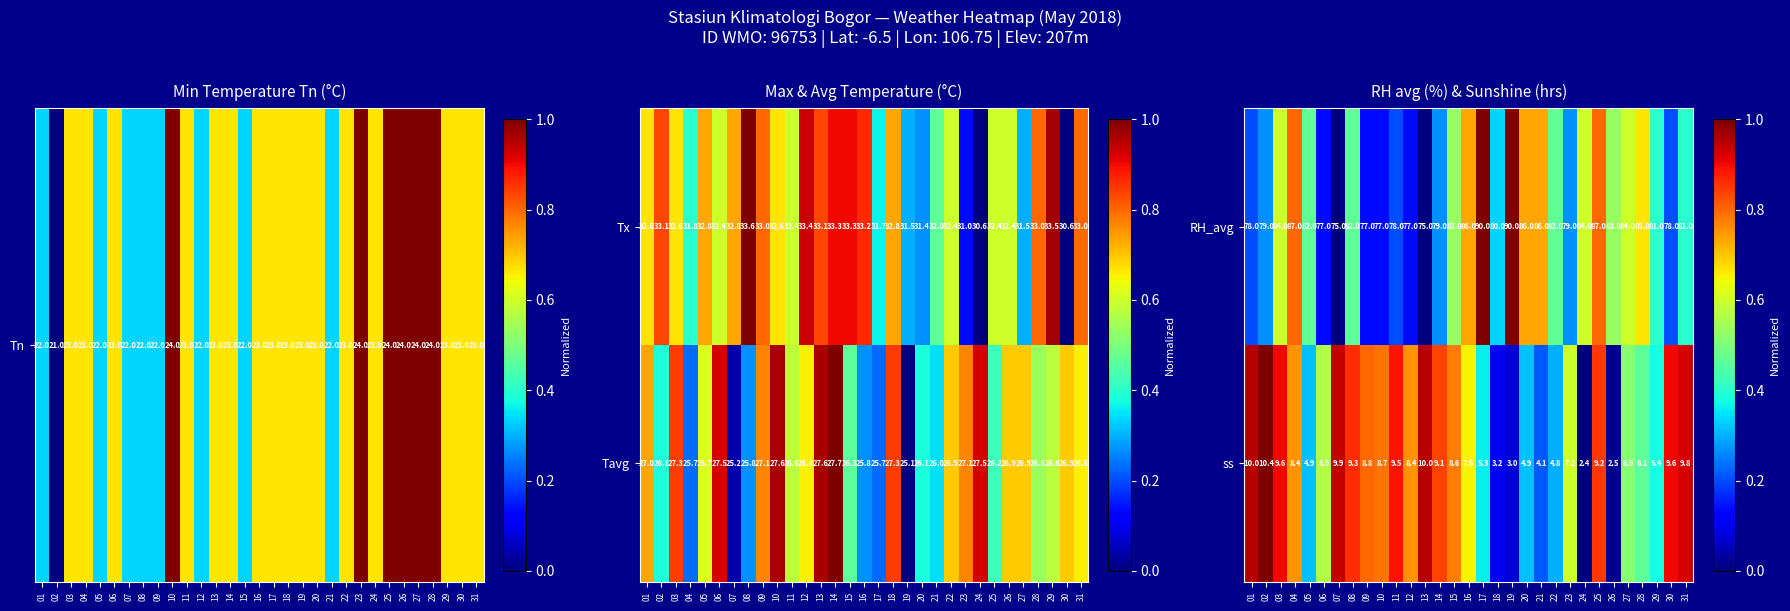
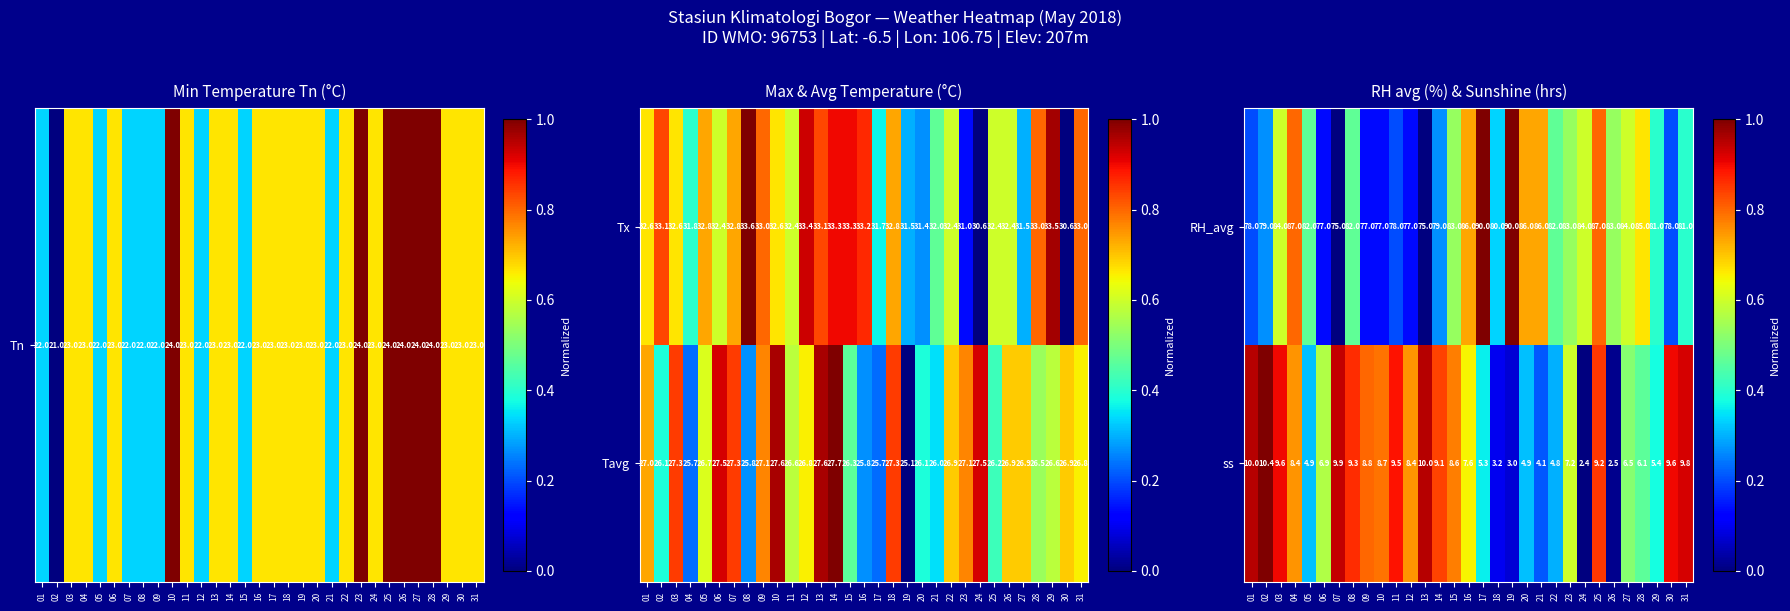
  {
    "Max & Avg Temperature (°C)": {
      "Tx": {
        "01": 32.6,
        "02": 33.1,
        "03": 32.6,
        "04": 31.8,
        "05": 32.8,
        "06": 32.4,
        "07": 32.8,
        "08": 33.6,
        "09": 33.0,
        "10": 32.6,
        "11": 32.4,
        "12": 33.4,
        "13": 33.1,
        "14": 33.3,
        "15": 33.3,
        "16": 33.2,
        "17": 31.7,
        "18": 32.8,
        "19": 31.5,
        "20": 31.4,
        "21": 32.0,
        "22": 32.4,
        "23": 31.0,
        "24": 30.6,
        "25": 32.4,
        "26": 32.4,
        "27": 31.5,
        "28": 33.0,
        "29": 33.5,
        "30": 30.6,
        "31": 33.0
      },
      "Tavg": {
        "01": 27.0,
        "02": 26.1,
        "03": 27.3,
        "04": 25.7,
        "05": 26.7,
        "06": 27.5,
-       "07": 25.2,
+       "07": 27.3,
        "08": 25.8,
        "09": 27.1,
        "10": 27.6,
        "11": 26.6,
        "12": 26.8,
        "13": 27.6,
        "14": 27.7,
        "15": 26.3,
        "16": 25.8,
        "17": 25.7,
        "18": 27.3,
        "19": 25.1,
        "20": 26.1,
        "21": 26.0,
        "22": 26.9,
        "23": 27.1,
        "24": 27.5,
        "25": 26.2,
        "26": 26.9,
        "27": 26.9,
        "28": 26.5,
        "29": 26.6,
        "30": 26.9,
        "31": 26.8
      }
    },
    "RH avg (%) & Sunshine (hrs)": {
      "RH_avg": {
        "01": 78.0,
        "02": 79.0,
        "03": 84.0,
        "04": 87.0,
        "05": 82.0,
        "06": 77.0,
        "07": 75.0,
        "08": 82.0,
        "09": 77.0,
        "10": 77.0,
        "11": 78.0,
        "12": 77.0,
        "13": 75.0,
        "14": 79.0,
        "15": 83.0,
        "16": 86.0,
        "17": 90.0,
        "18": 80.0,
        "19": 90.0,
        "20": 86.0,
        "21": 86.0,
        "22": 82.0,
-       "23": 79.0,
+       "23": 83.0,
        "24": 84.0,
        "25": 87.0,
        "26": 83.0,
        "27": 84.0,
        "28": 85.0,
        "29": 81.0,
        "30": 78.0,
        "31": 81.0
      },
      "ss": {
        "01": 10.0,
        "02": 10.4,
        "03": 9.6,
        "04": 8.4,
        "05": 4.9,
        "06": 6.9,
        "07": 9.9,
        "08": 9.3,
        "09": 8.8,
        "10": 8.7,
        "11": 9.5,
        "12": 8.4,
        "13": 10.0,
        "14": 9.1,
        "15": 8.6,
        "16": 7.6,
        "17": 5.3,
        "18": 3.2,
        "19": 3.0,
        "20": 4.9,
        "21": 4.1,
        "22": 4.8,
        "23": 7.2,
        "24": 2.4,
        "25": 9.2,
        "26": 2.5,
        "27": 6.5,
        "28": 6.1,
        "29": 5.4,
        "30": 9.6,
        "31": 9.8
      }
    }
  }
